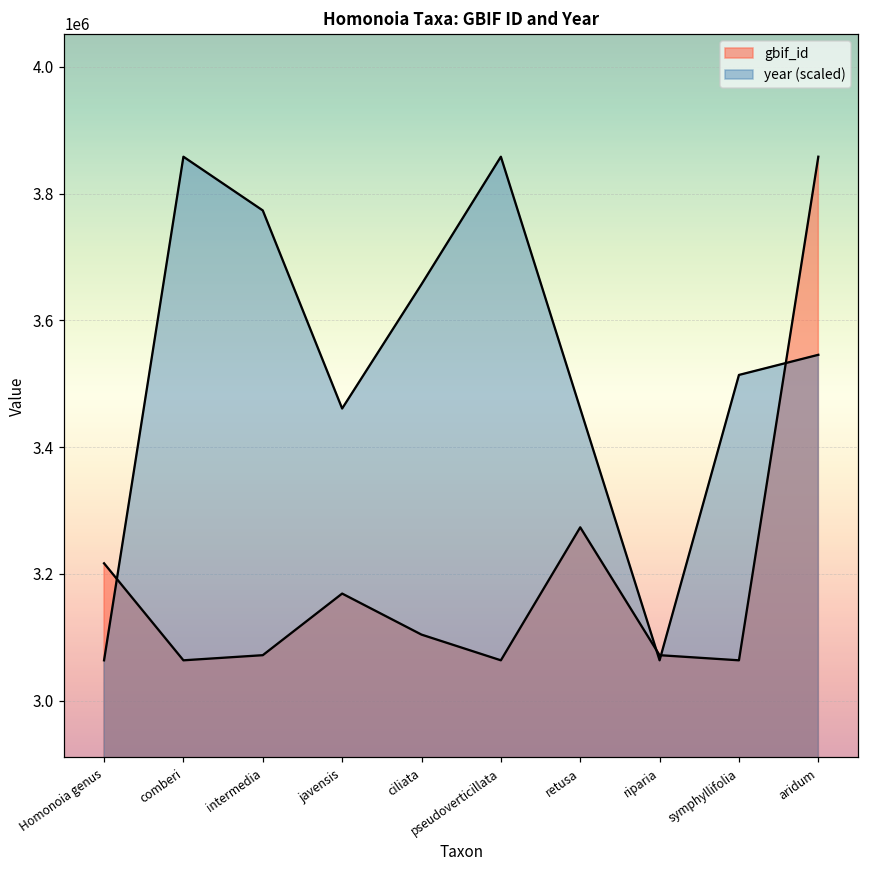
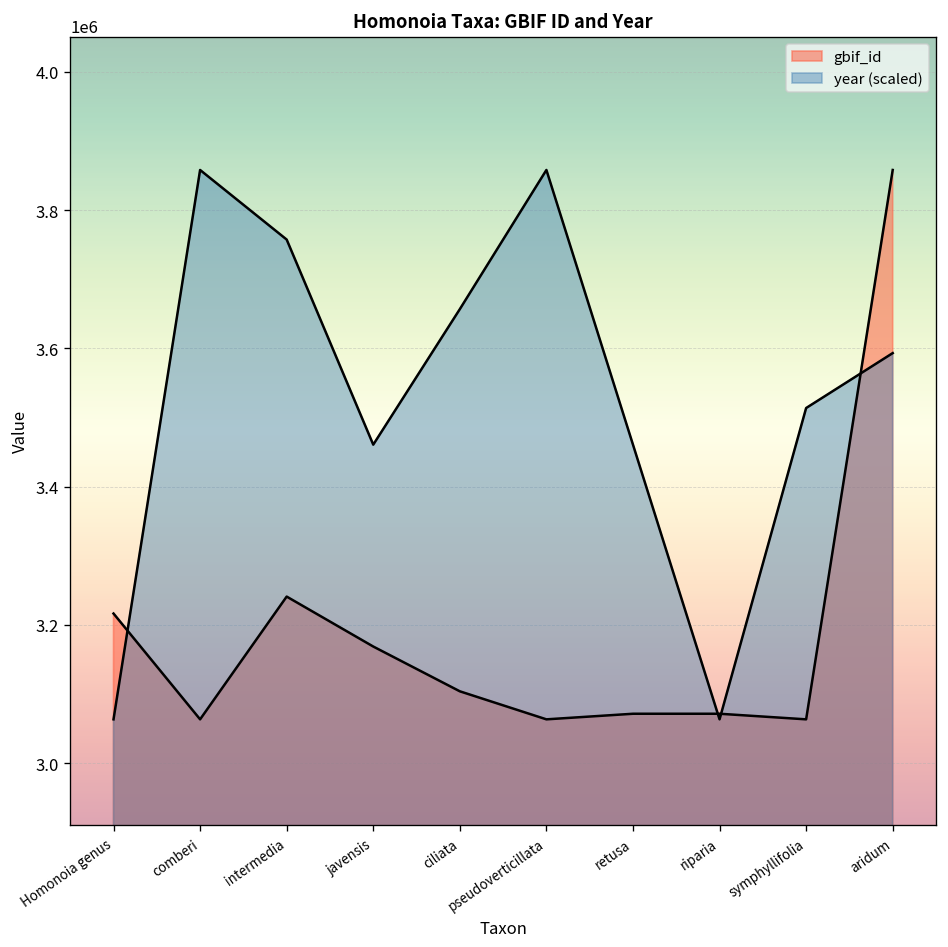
  {
    "gbif_id": {
      "Homonoia genus": 3220000,
      "comberi": 3060000,
-     "intermedia": 3070000,
+     "intermedia": 3240000,
      "javensis": 3170000,
      "ciliata": 3100000,
      "pseudoverticillata": 3060000,
-     "retusa": 3270000,
+     "retusa": 3070000,
      "riparia": 3070000,
      "symphyllifolia": 3060000,
      "aridum": 3860000
    },
    "year (scaled)": {
      "Homonoia genus": 3060000,
      "comberi": 3860000,
-     "intermedia": 3770000,
+     "intermedia": 3760000,
      "javensis": 3460000,
      "ciliata": 3660000,
      "pseudoverticillata": 3860000,
      "retusa": 3460000,
      "riparia": 3060000,
      "symphyllifolia": 3510000,
-     "aridum": 3550000
+     "aridum": 3590000
    }
  }
